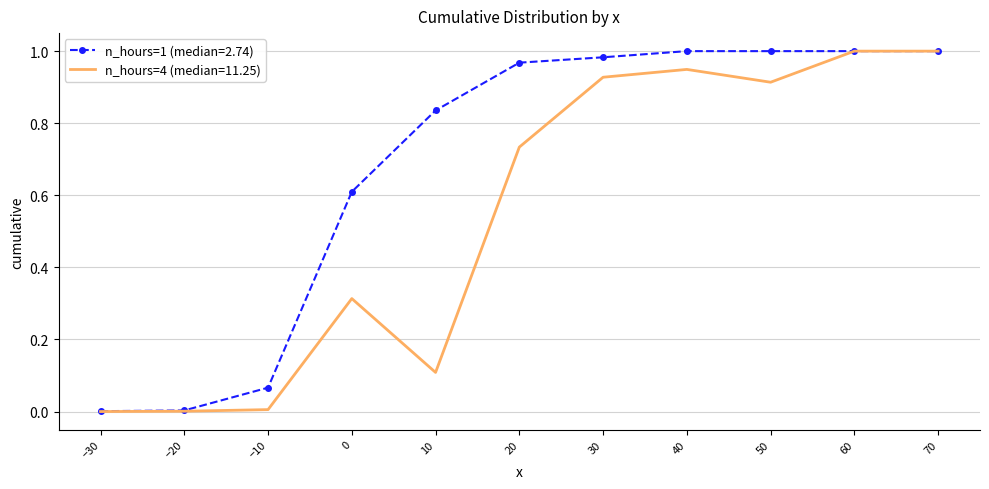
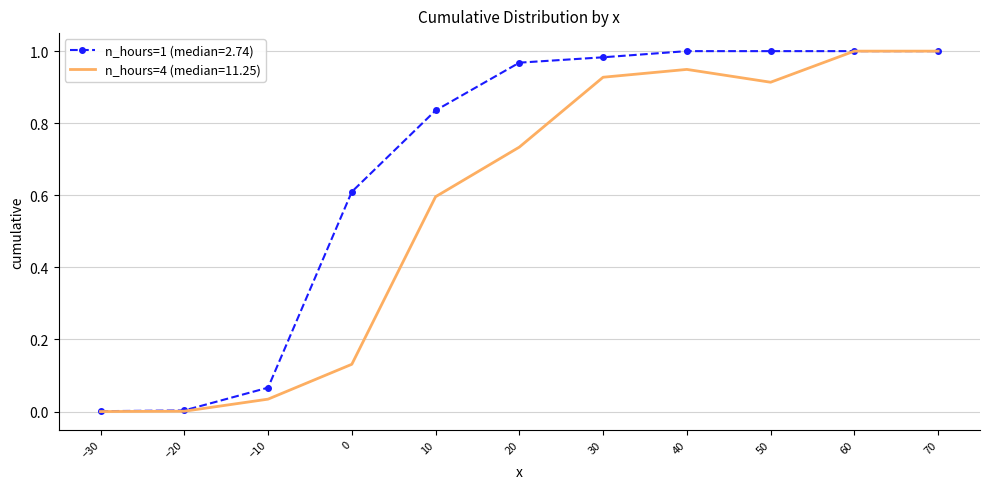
  {
    "n_hours=1 (median=2.74)": {
      "−10": 0.07,
      "0": 0.61,
      "10": 0.84,
      "20": 0.97,
      "30": 0.98,
      "40": 1.00,
      "50": 1.00
    },
    "n_hours=4 (median=11.25)": {
-     "−10": 0.01,
-     "0": 0.31,
-     "10": 0.11,
+     "−10": 0.03,
+     "0": 0.13,
+     "10": 0.60,
      "20": 0.73,
      "30": 0.93,
      "40": 0.95,
      "50": 0.91
    }
  }
